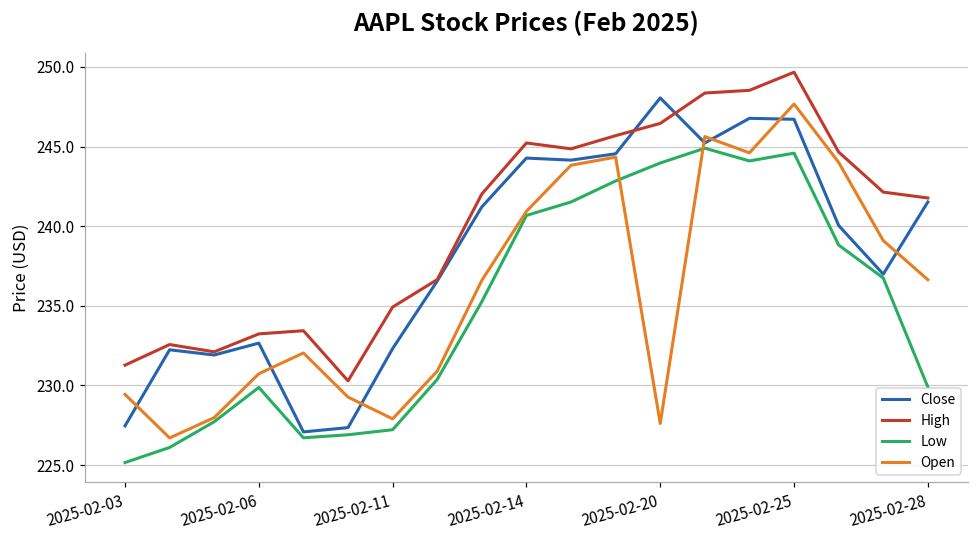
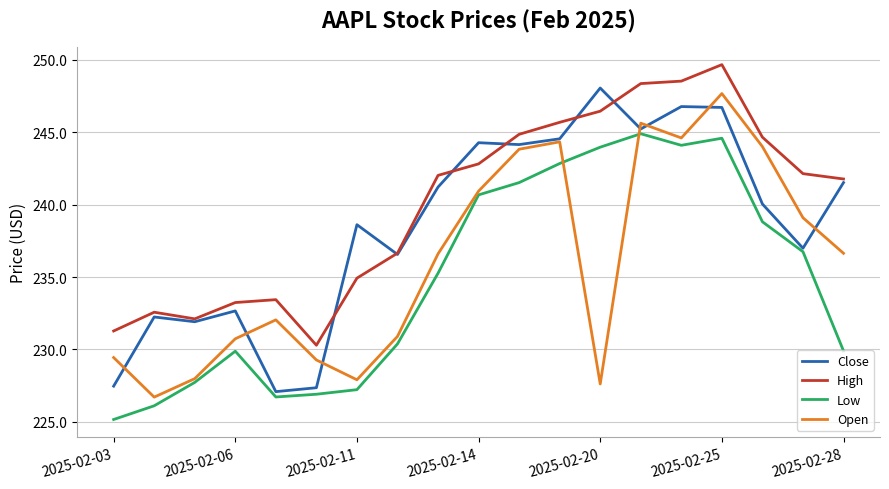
  {
    "Close": {
      "2025-02-03": 227.5,
      "2025-02-06": 232.7,
-     "2025-02-11": 232.3,
+     "2025-02-11": 238.6,
      "2025-02-14": 244.3,
      "2025-02-20": 248.1,
      "2025-02-25": 246.7,
      "2025-02-28": 241.5
    },
    "High": {
      "2025-02-03": 231.3,
      "2025-02-06": 233.2,
      "2025-02-11": 234.9,
-     "2025-02-14": 245.2,
+     "2025-02-14": 242.8,
      "2025-02-20": 246.5,
      "2025-02-25": 249.7,
      "2025-02-28": 241.8
    },
    "Low": {
      "2025-02-03": 225.2,
      "2025-02-06": 229.9,
      "2025-02-11": 227.2,
      "2025-02-14": 240.7,
      "2025-02-20": 244.0,
      "2025-02-25": 244.6
    },
    "Open": {
      "2025-02-03": 229.4,
      "2025-02-06": 230.7,
      "2025-02-11": 227.9,
      "2025-02-14": 240.9,
      "2025-02-20": 227.6,
      "2025-02-25": 247.7,
      "2025-02-28": 236.6
    }
  }
